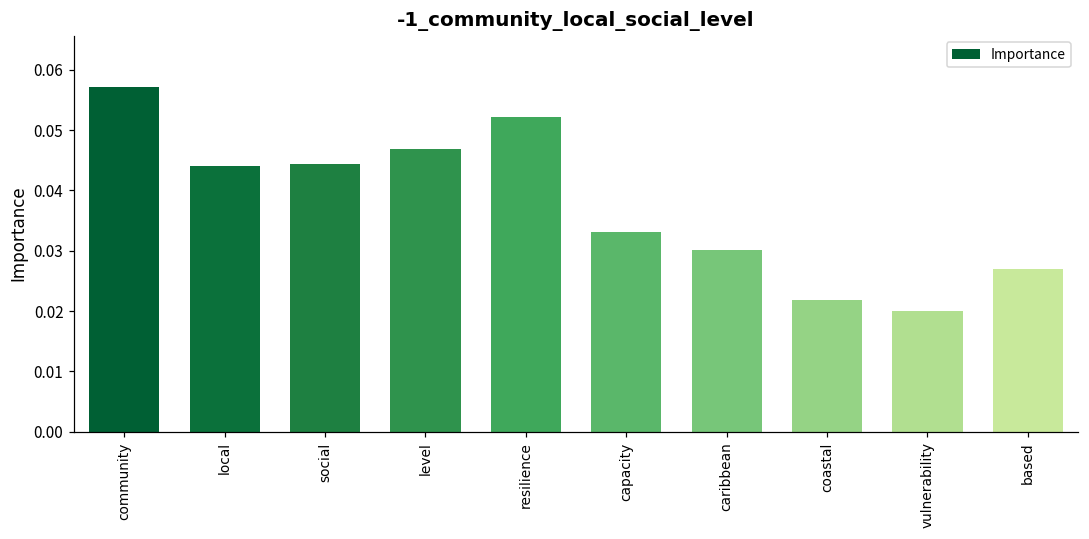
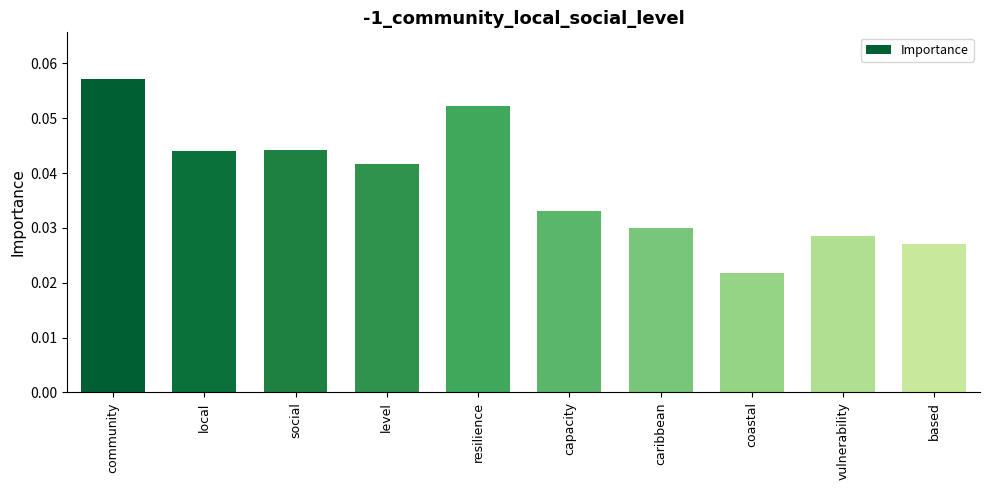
  {
    "community": 0.057,
    "local": 0.044,
    "social": 0.044,
-   "level": 0.047,
+   "level": 0.042,
    "resilience": 0.052,
    "capacity": 0.033,
    "caribbean": 0.030,
    "coastal": 0.022,
-   "vulnerability": 0.020,
+   "vulnerability": 0.029,
    "based": 0.027
  }
